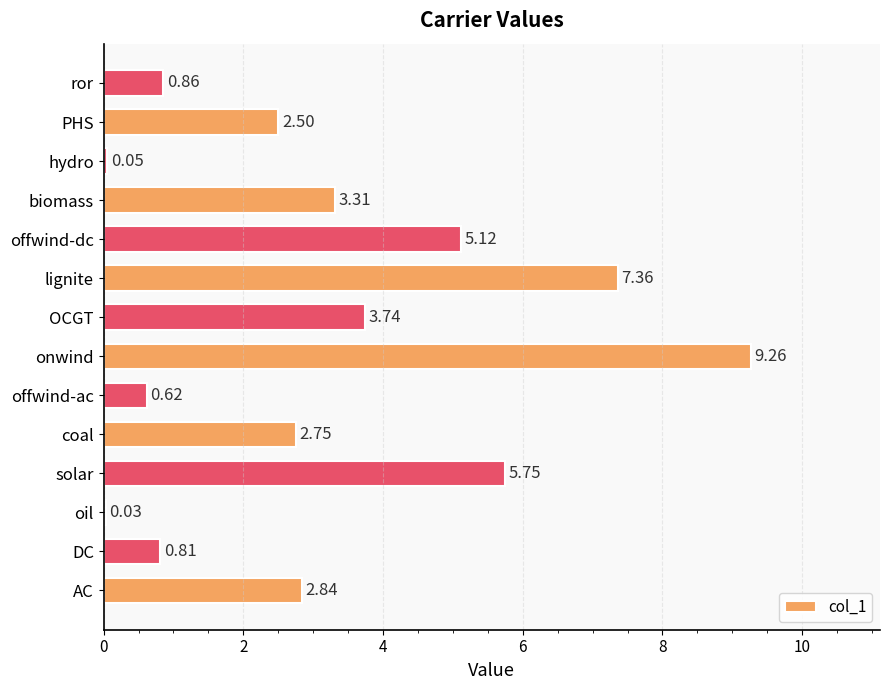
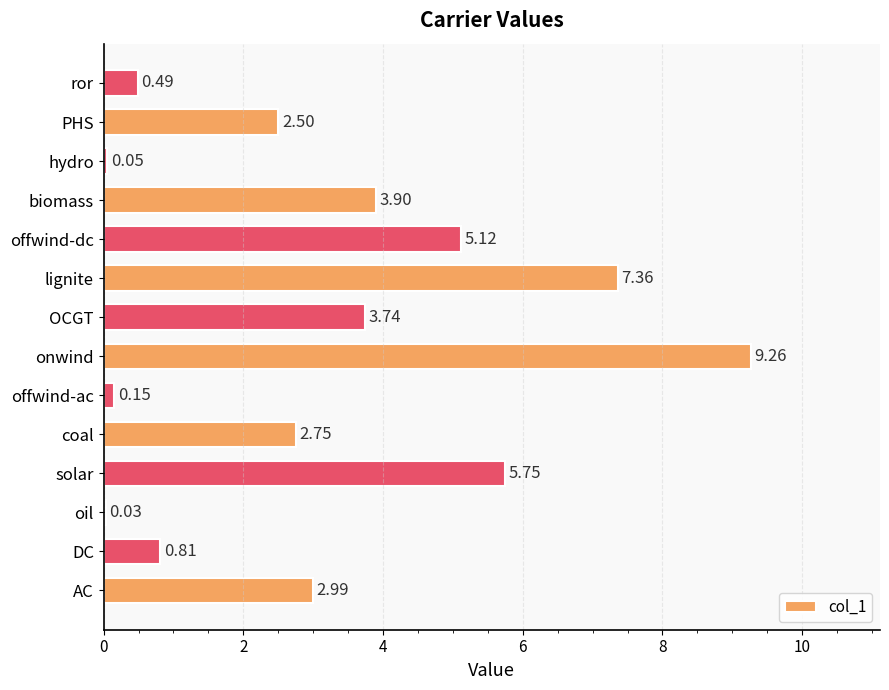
  {
-   "ror": 0.86,
+   "ror": 0.49,
    "PHS": 2.50,
    "hydro": 0.05,
-   "biomass": 3.31,
+   "biomass": 3.90,
    "offwind-dc": 5.12,
    "lignite": 7.36,
    "OCGT": 3.74,
    "onwind": 9.26,
-   "offwind-ac": 0.62,
+   "offwind-ac": 0.15,
    "coal": 2.75,
    "solar": 5.75,
    "oil": 0.03,
    "DC": 0.81,
-   "AC": 2.84
+   "AC": 2.99
  }
